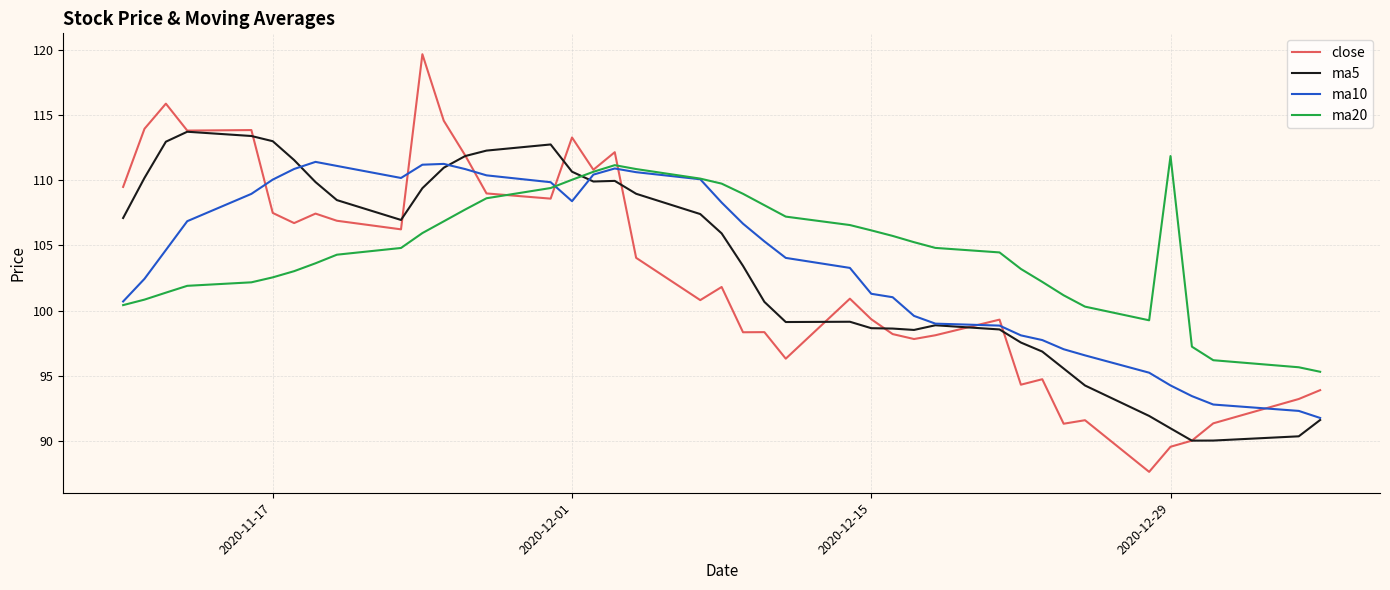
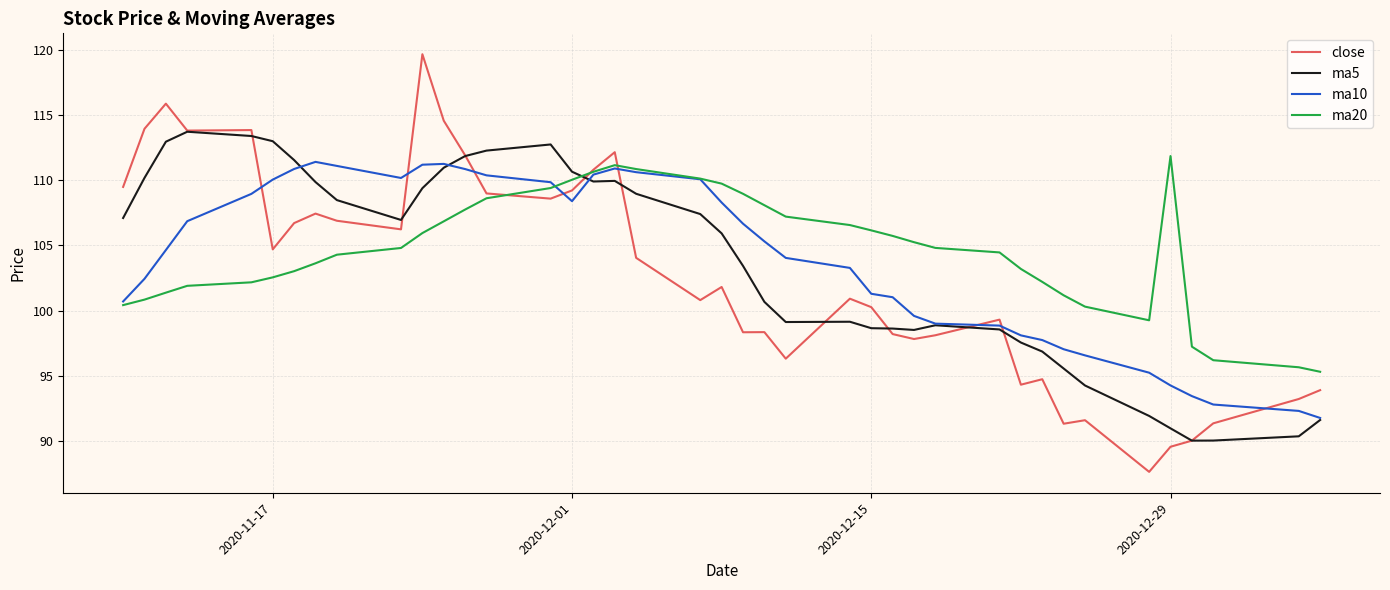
  {
    "close": {
-     "2020-11-17": 107.5,
-     "2020-12-01": 113.3,
-     "2020-12-15": 99.3,
+     "2020-11-17": 104.7,
+     "2020-12-01": 109.2,
+     "2020-12-15": 100.3,
      "2020-12-29": 89.5
    },
    "ma5": {
      "2020-11-17": 113.0,
      "2020-12-01": 110.7,
      "2020-12-15": 98.6,
      "2020-12-29": 90.9
    },
    "ma10": {
      "2020-11-17": 110.1,
      "2020-12-01": 108.4,
      "2020-12-15": 101.3,
      "2020-12-29": 94.2
    },
    "ma20": {
      "2020-11-17": 102.5,
      "2020-12-01": 110.1,
      "2020-12-15": 106.2,
      "2020-12-29": 111.9
    }
  }
